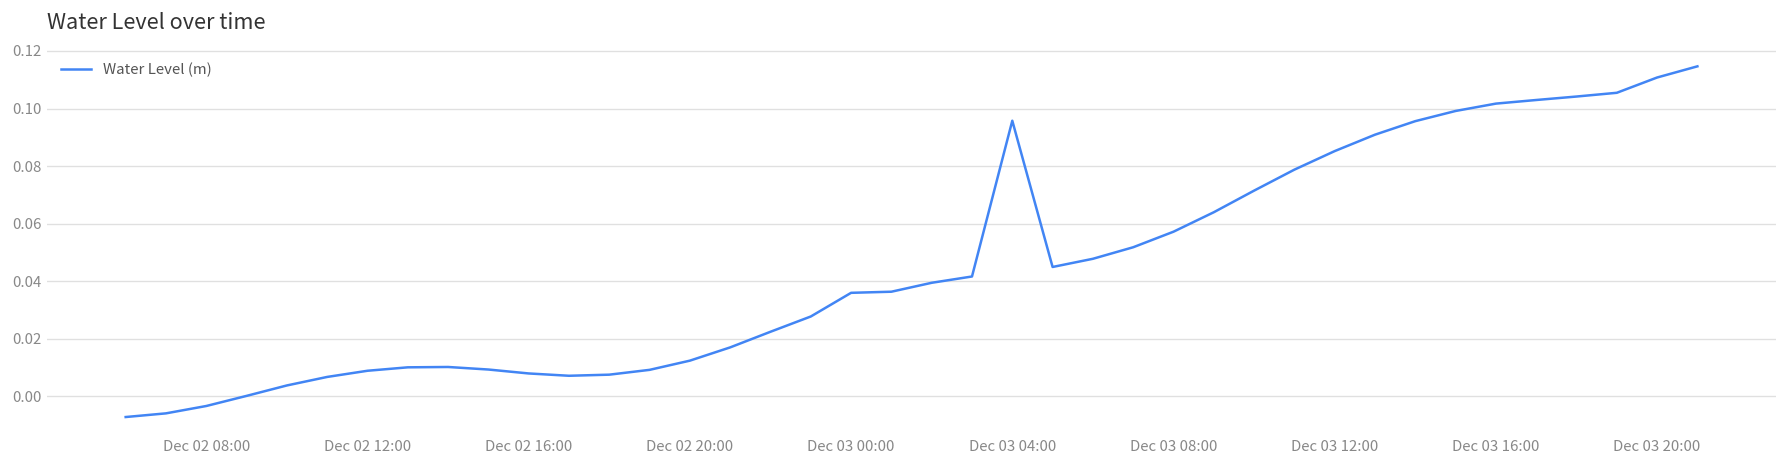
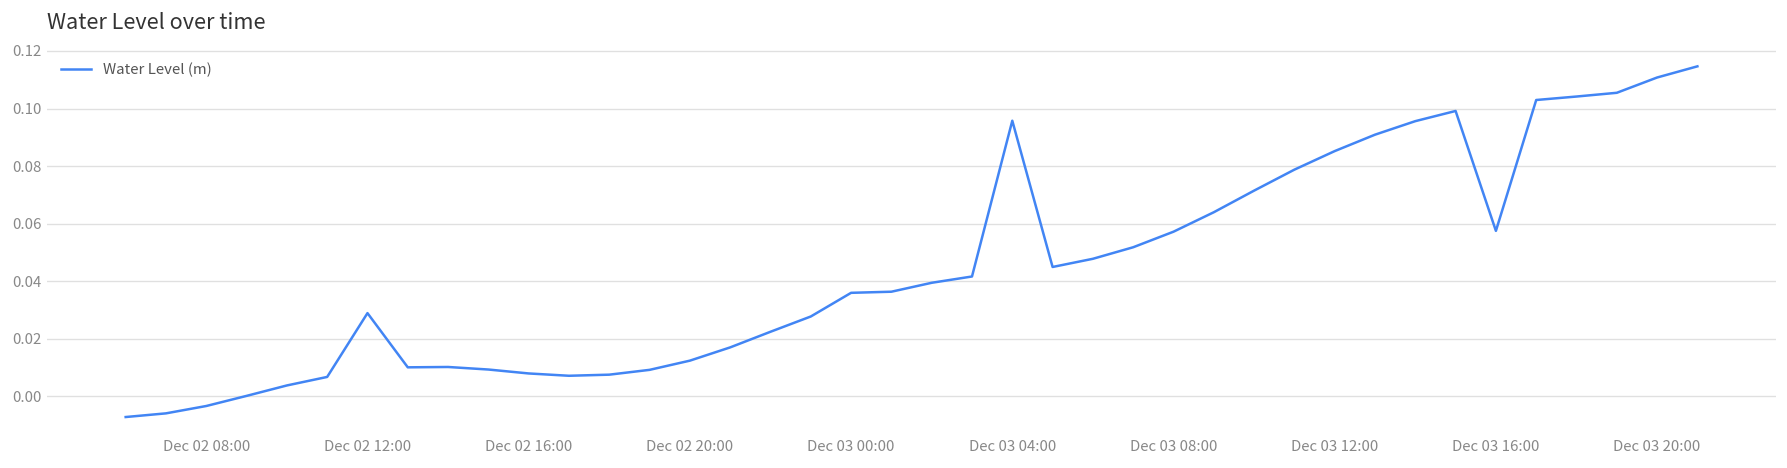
  {
    "Dec 02 08:00": -0.003,
-   "Dec 02 12:00": 0.009,
+   "Dec 02 12:00": 0.029,
    "Dec 02 16:00": 0.008,
    "Dec 02 20:00": 0.012,
    "Dec 03 00:00": 0.036,
    "Dec 03 04:00": 0.096,
    "Dec 03 08:00": 0.057,
    "Dec 03 12:00": 0.085,
-   "Dec 03 16:00": 0.102,
+   "Dec 03 16:00": 0.057,
    "Dec 03 20:00": 0.111
  }
